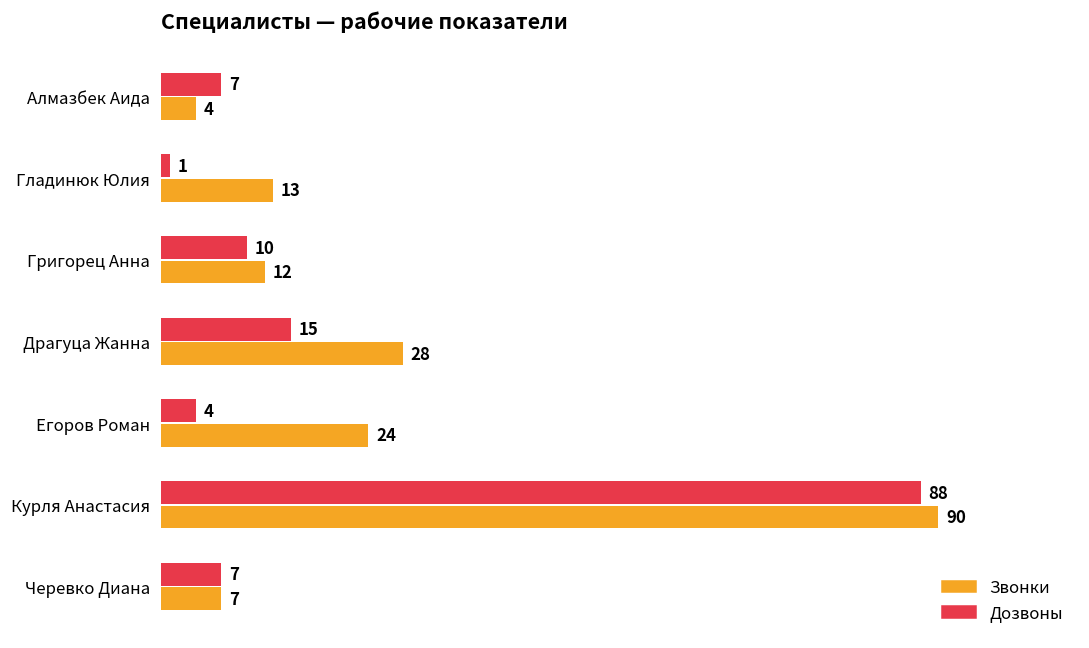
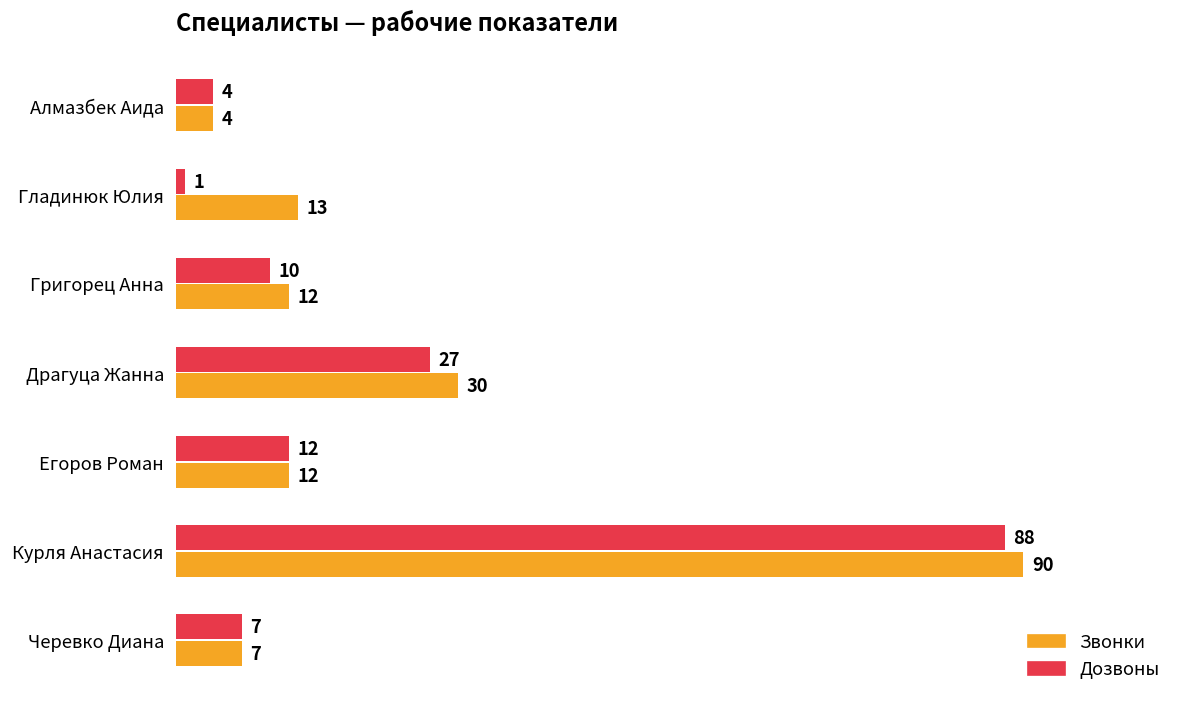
  {
    "Звонки": {
      "Алмазбек Аида": 4,
      "Гладинюк Юлия": 13,
      "Григорец Анна": 12,
-     "Драгуца Жанна": 28,
-     "Егоров Роман": 24,
+     "Драгуца Жанна": 30,
+     "Егоров Роман": 12,
      "Курля Анастасия": 90,
      "Черевко Диана": 7
    },
    "Дозвоны": {
-     "Алмазбек Аида": 7,
+     "Алмазбек Аида": 4,
      "Гладинюк Юлия": 1,
      "Григорец Анна": 10,
-     "Драгуца Жанна": 15,
-     "Егоров Роман": 4,
+     "Драгуца Жанна": 27,
+     "Егоров Роман": 12,
      "Курля Анастасия": 88,
      "Черевко Диана": 7
    }
  }
